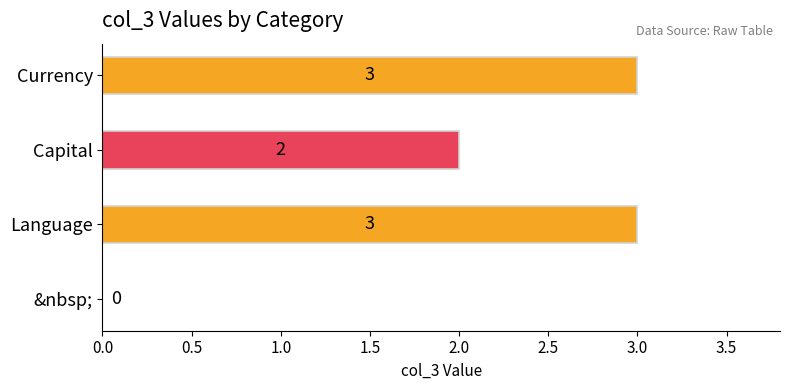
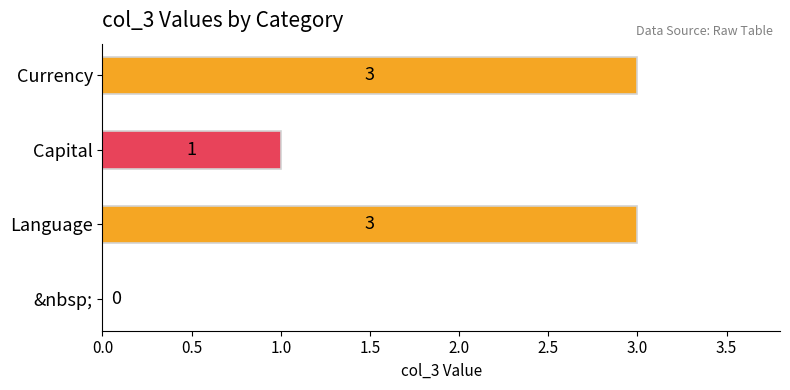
  {
    "Currency": 3,
-   "Capital": 2,
+   "Capital": 1,
    "Language": 3,
    "&nbsp;": 0
  }
